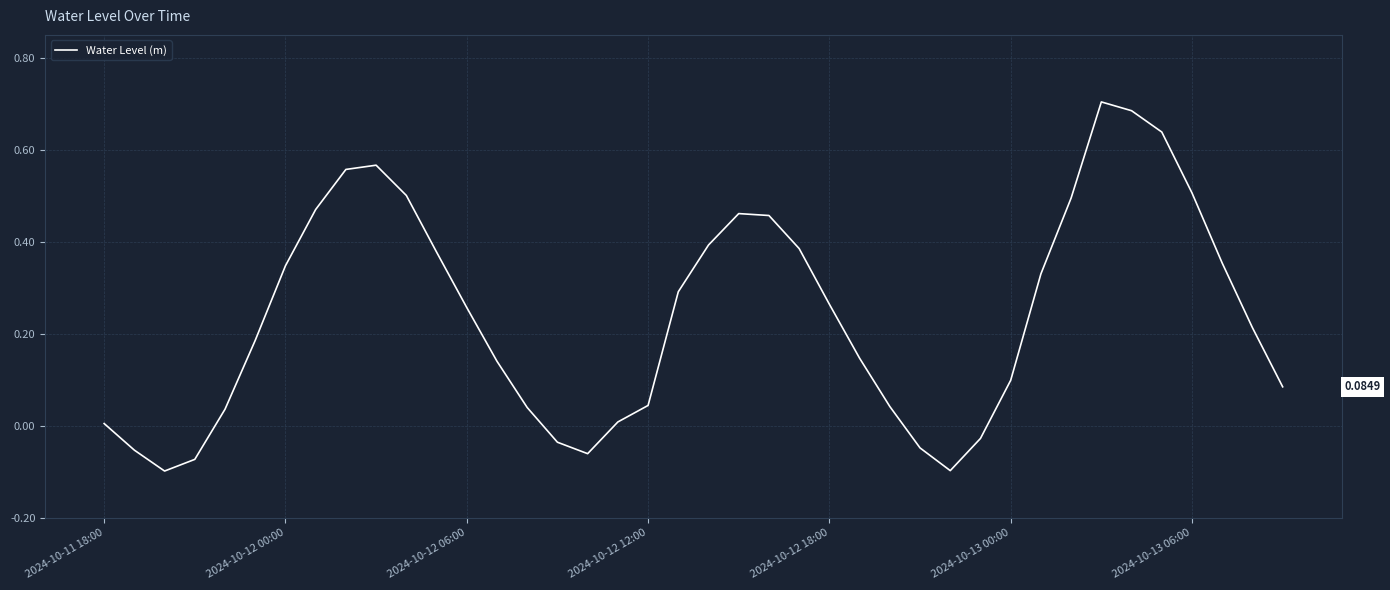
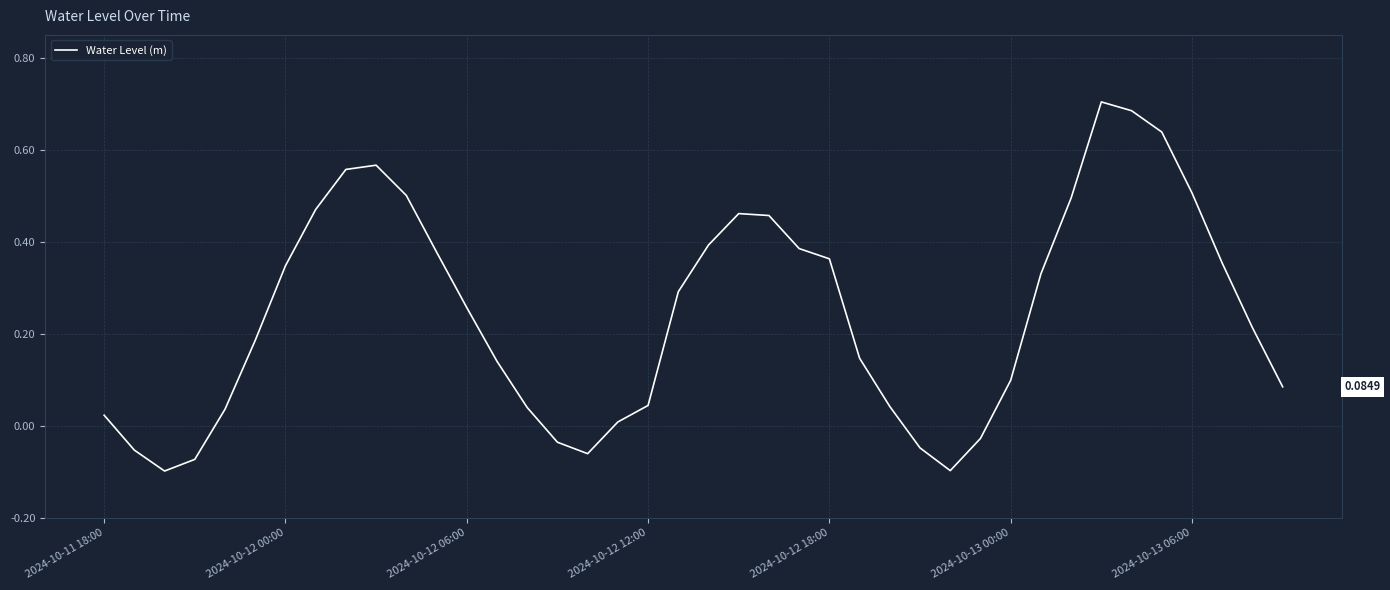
  {
-   "2024-10-11 18:00": 0.01,
+   "2024-10-11 18:00": 0.02,
    "2024-10-12 00:00": 0.35,
    "2024-10-12 06:00": 0.26,
    "2024-10-12 12:00": 0.04,
-   "2024-10-12 18:00": 0.26,
+   "2024-10-12 18:00": 0.36,
    "2024-10-13 00:00": 0.10,
    "2024-10-13 06:00": 0.51
  }
